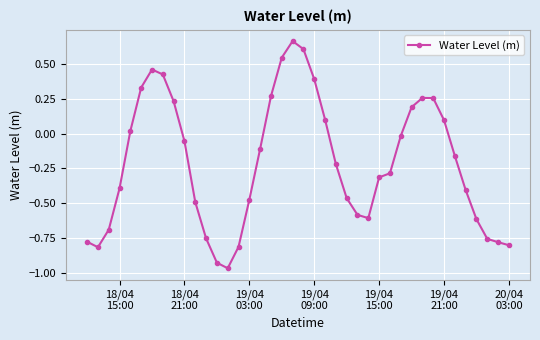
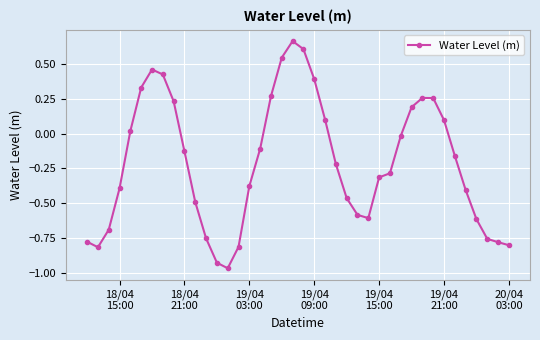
  {
    "18/04 15:00": -0.39,
-   "18/04 21:00": -0.05,
-   "19/04 03:00": -0.48,
+   "18/04 21:00": -0.13,
+   "19/04 03:00": -0.38,
    "19/04 09:00": 0.39,
    "19/04 15:00": -0.31,
    "19/04 21:00": 0.10,
    "20/04 03:00": -0.80
  }
